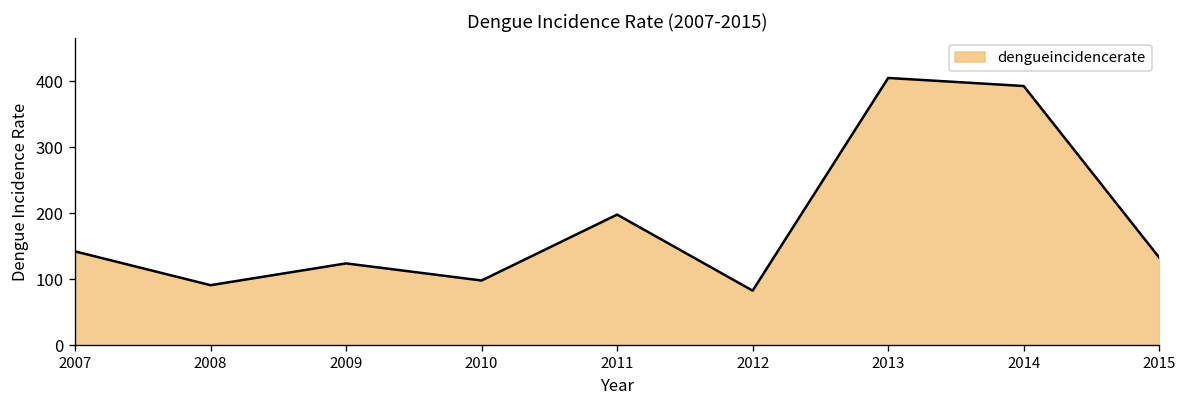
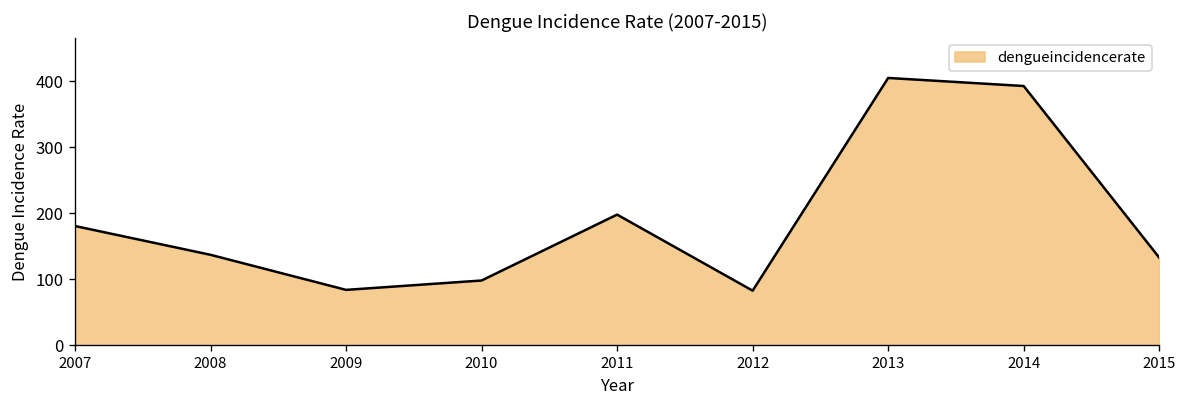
  {
-   "2007": 140,
-   "2008": 90,
-   "2009": 120,
+   "2007": 180,
+   "2008": 140,
+   "2009": 80,
    "2010": 100,
    "2011": 200,
    "2012": 80,
    "2013": 400,
    "2014": 390,
    "2015": 130
  }
